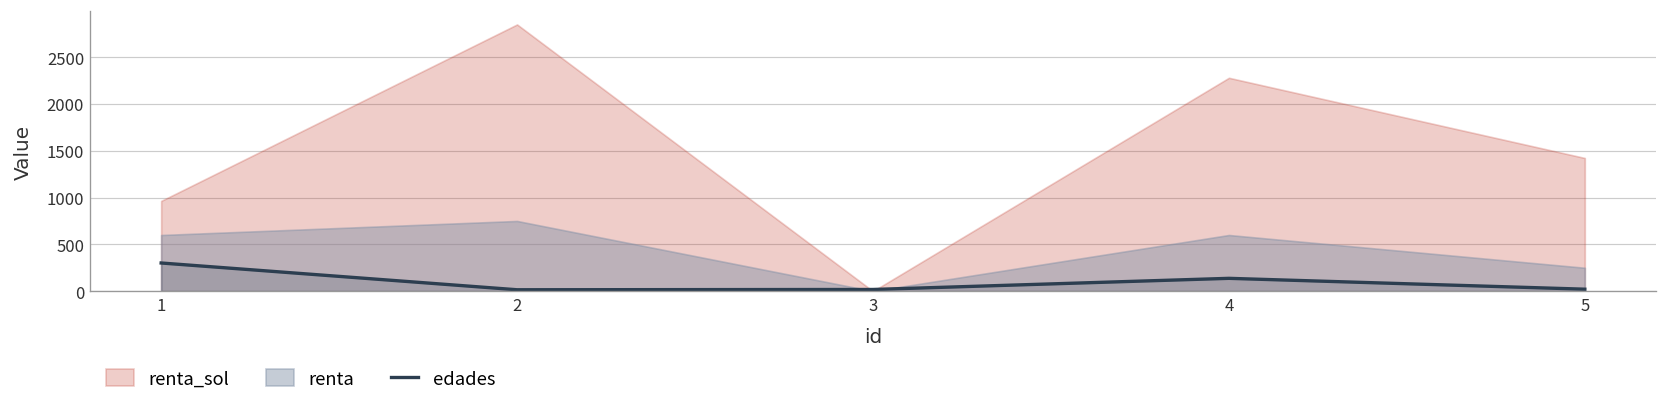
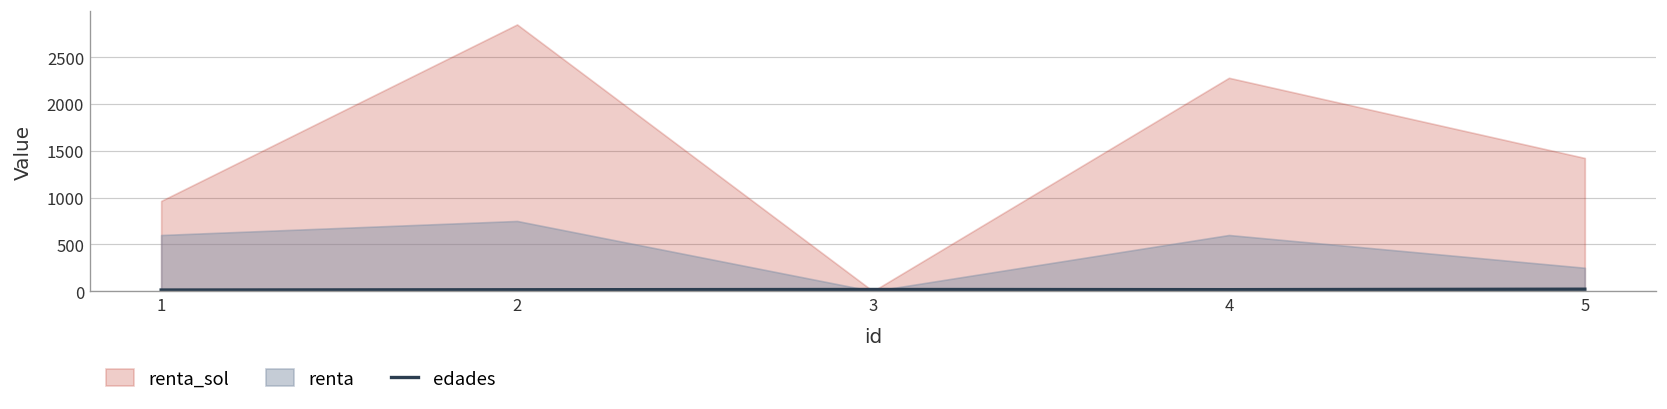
  {
    "edades": {
-     "1": 300,
+     "1": 0,
      "2": 0,
-     "4": 100,
+     "4": 0,
      "5": 0
    },
    "renta_sol": {
      "1": 1000,
      "2": 2900,
      "4": 2300,
      "5": 1400
    },
    "renta": {
      "1": 600,
      "2": 800,
      "4": 600,
      "5": 300
    }
  }
